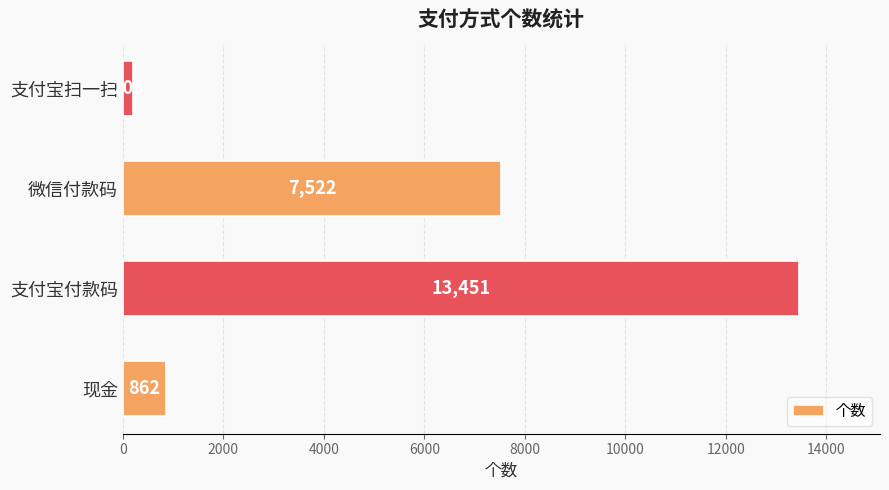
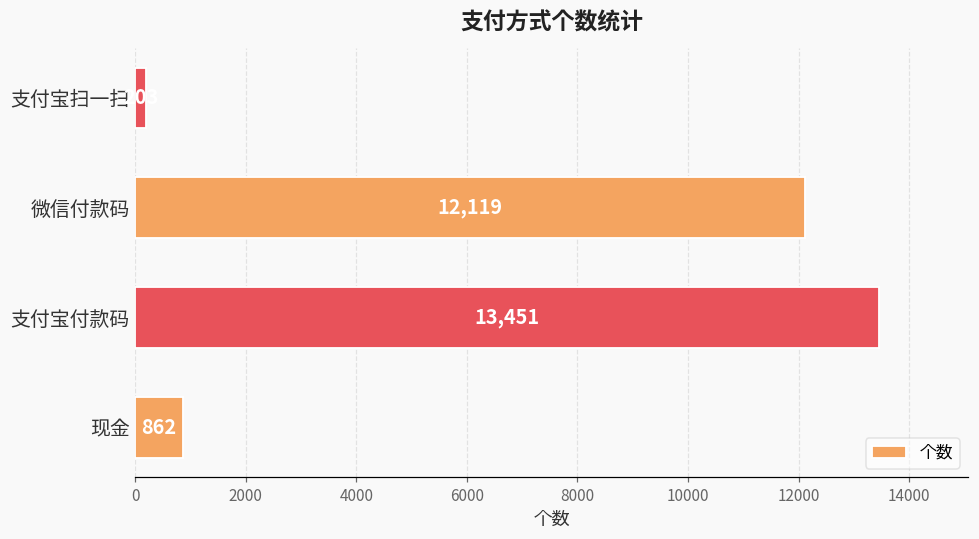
  {
-   "微信付款码": "7,522",
+   "微信付款码": "12,119",
    "支付宝付款码": "13,451",
    "现金": "862"
  }
